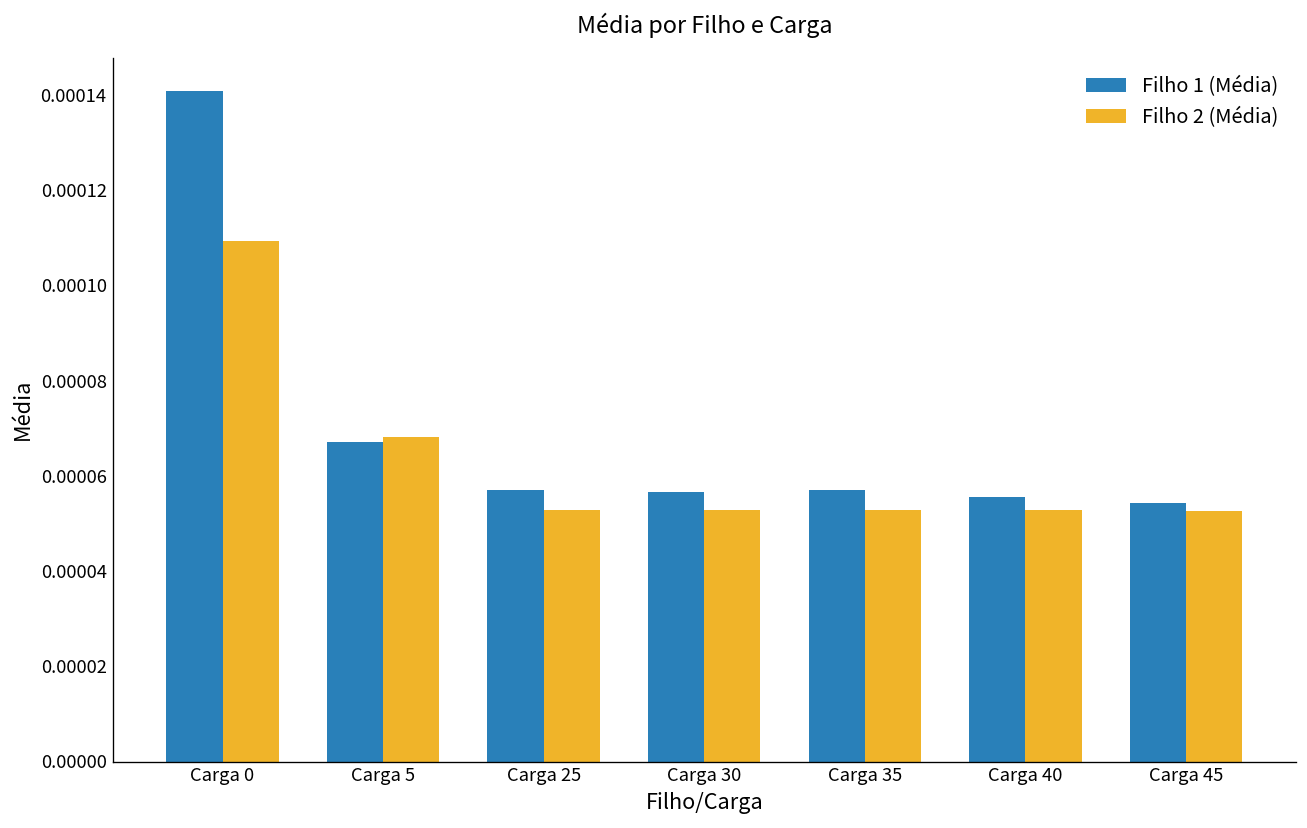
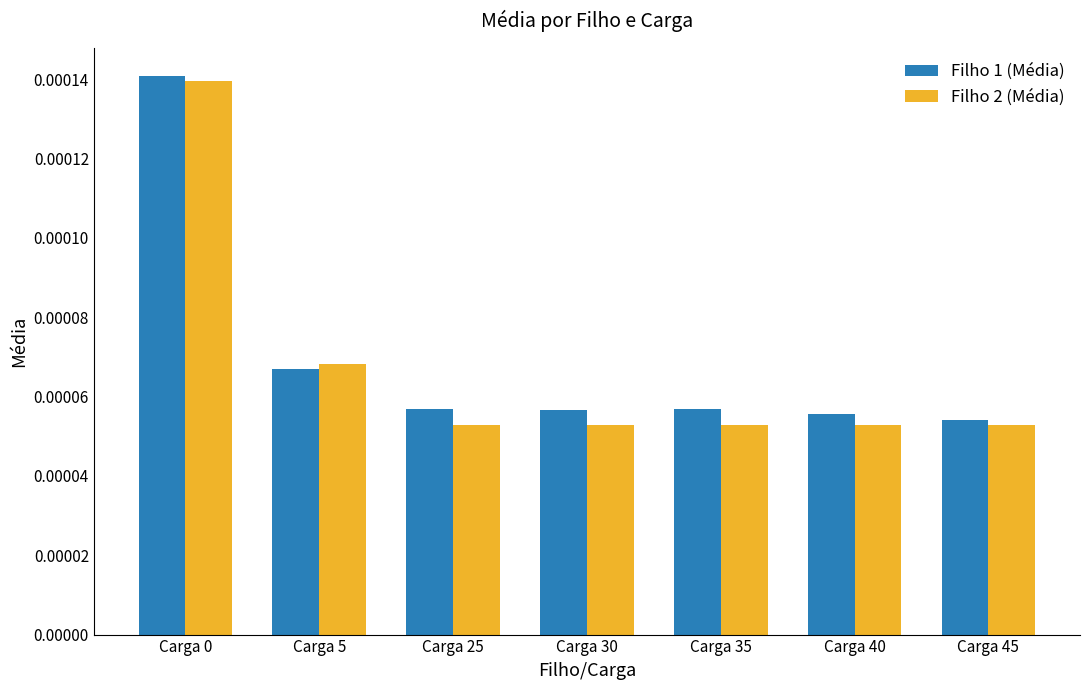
  {
    "Filho 1 (Média)": {
      "Carga 0": 0.000141,
      "Carga 5": 0.000067,
      "Carga 25": 0.000057,
      "Carga 30": 0.000057,
      "Carga 35": 0.000057,
      "Carga 40": 0.000056,
      "Carga 45": 0.000054
    },
    "Filho 2 (Média)": {
-     "Carga 0": 0.000109,
+     "Carga 0": 0.000140,
      "Carga 5": 0.000068,
      "Carga 25": 0.000053,
      "Carga 30": 0.000053,
      "Carga 35": 0.000053,
      "Carga 40": 0.000053,
      "Carga 45": 0.000053
    }
  }
